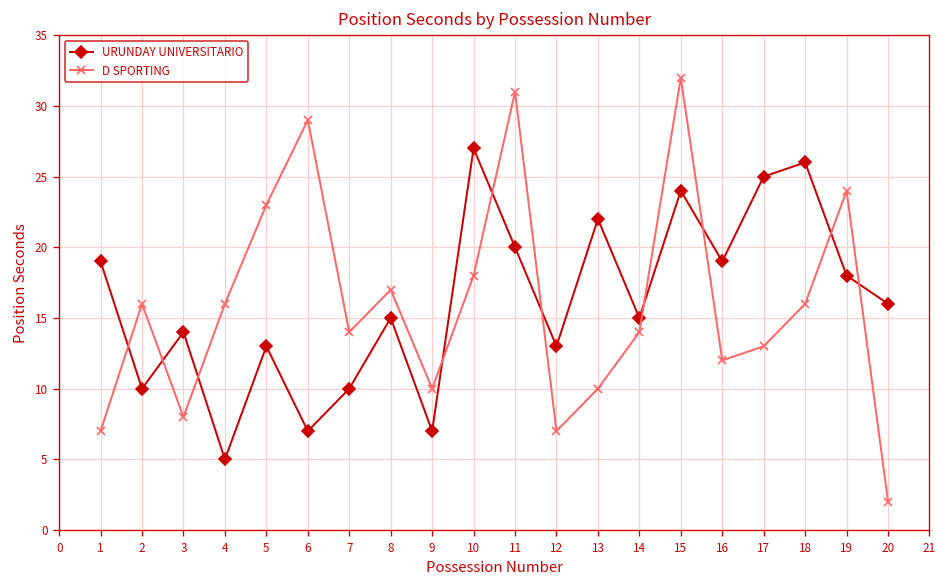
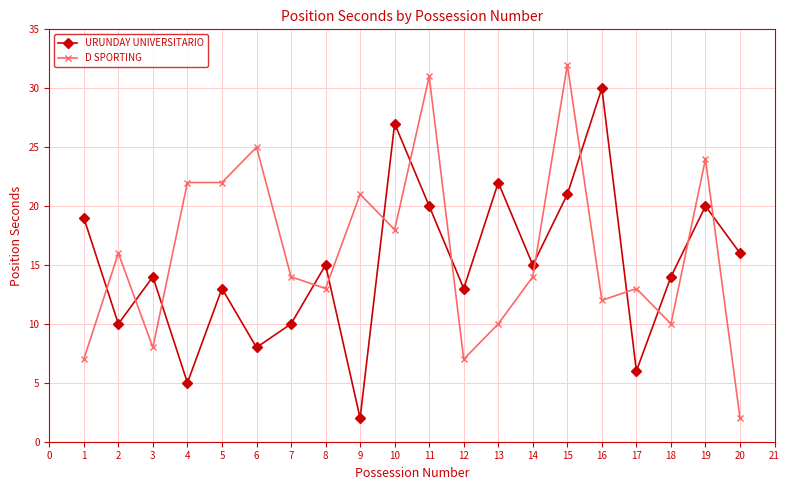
  {
    "URUNDAY UNIVERSITARIO": {
      "1": 19,
      "2": 10,
      "3": 14,
      "4": 5,
      "5": 13,
-     "6": 7,
+     "6": 8,
      "7": 10,
      "8": 15,
-     "9": 7,
+     "9": 2,
      "10": 27,
      "11": 20,
      "12": 13,
      "13": 22,
      "14": 15,
-     "15": 24,
-     "16": 19,
-     "17": 25,
-     "18": 26,
-     "19": 18,
+     "15": 21,
+     "16": 30,
+     "17": 6,
+     "18": 14,
+     "19": 20,
      "20": 16
    },
    "D SPORTING": {
      "1": 7,
      "2": 16,
      "3": 8,
-     "4": 16,
-     "5": 23,
-     "6": 29,
+     "4": 22,
+     "5": 22,
+     "6": 25,
      "7": 14,
-     "8": 17,
-     "9": 10,
+     "8": 13,
+     "9": 21,
      "10": 18,
      "11": 31,
      "12": 7,
      "13": 10,
      "14": 14,
      "15": 32,
      "16": 12,
      "17": 13,
-     "18": 16,
+     "18": 10,
      "19": 24,
      "20": 2
    }
  }
